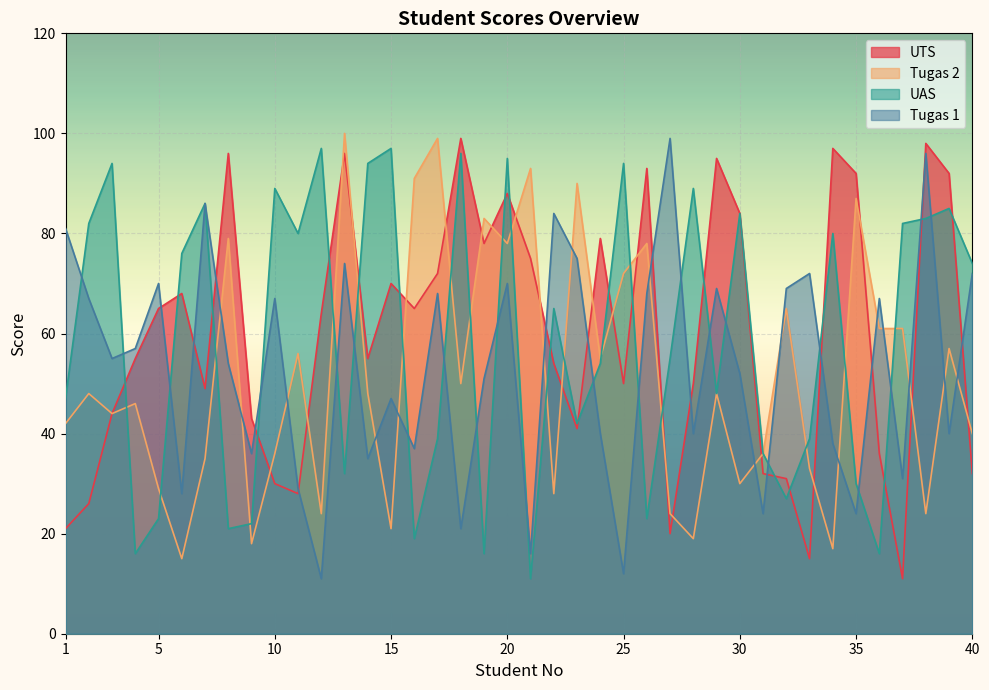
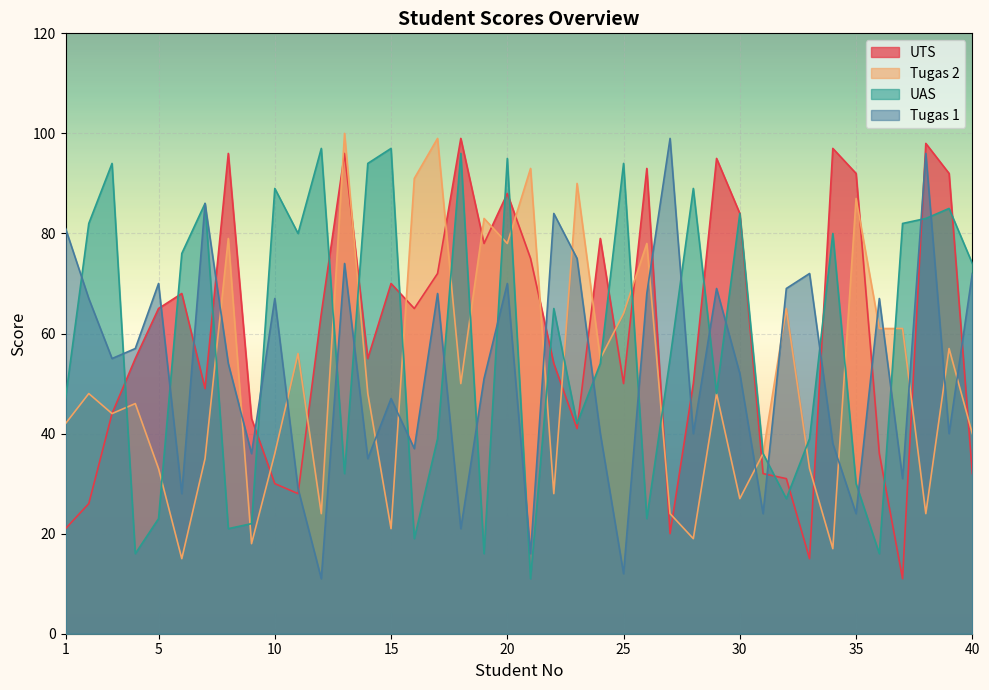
  {
    "UTS": {
      "1": 21,
      "5": 65,
      "10": 30,
      "15": 70,
      "20": 88,
      "25": 50,
      "35": 92,
      "40": 32
    },
    "Tugas 2": {
      "1": 42,
-     "5": 29,
+     "5": 33,
      "10": 36,
      "15": 21,
      "20": 78,
-     "25": 72,
-     "30": 30,
+     "25": 64,
+     "30": 27,
      "35": 87,
      "40": 40
    }
  }
